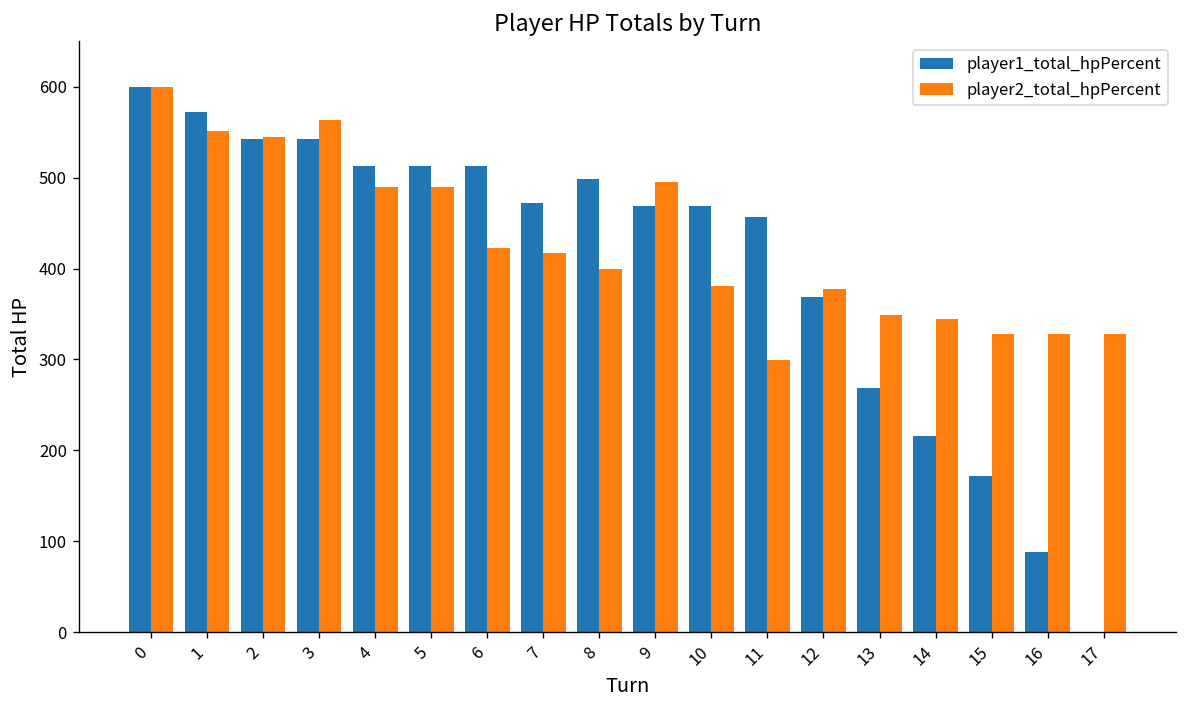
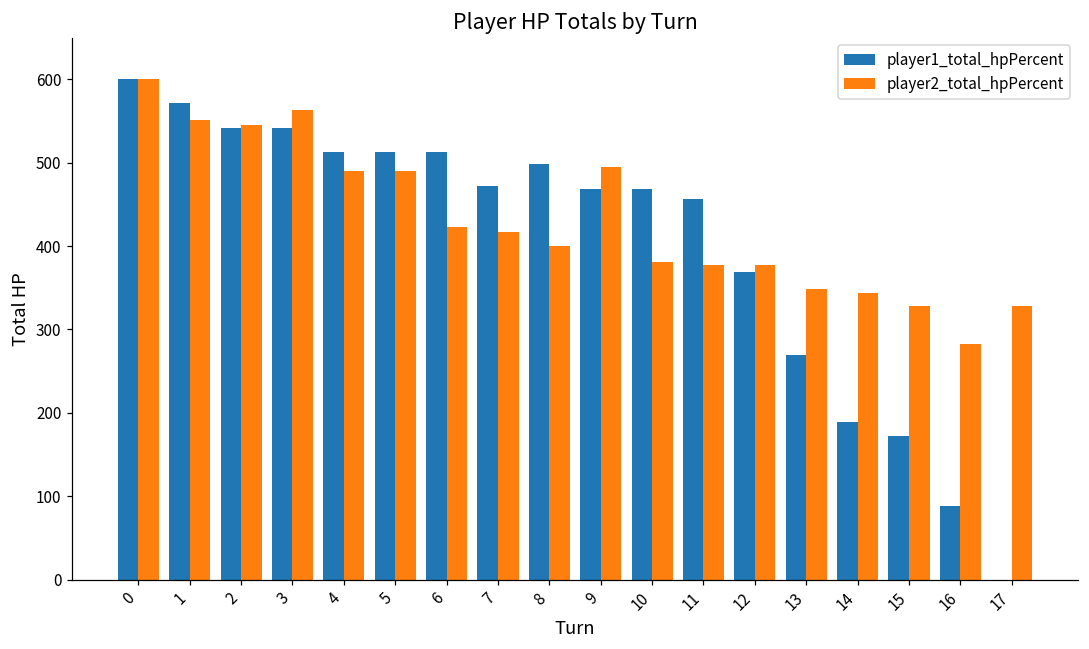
  {
    "player1_total_hpPercent": {
      "0": 600,
      "1": 570,
      "2": 540,
      "3": 540,
      "4": 510,
      "5": 510,
      "6": 510,
      "7": 470,
      "8": 500,
      "9": 470,
      "10": 470,
      "11": 460,
      "12": 370,
      "13": 270,
-     "14": 220,
+     "14": 190,
      "15": 170,
      "16": 90,
      "17": 0
    },
    "player2_total_hpPercent": {
      "0": 600,
      "1": 550,
      "2": 550,
      "3": 560,
      "4": 490,
      "5": 490,
      "6": 420,
      "7": 420,
      "8": 400,
      "9": 500,
      "10": 380,
-     "11": 300,
+     "11": 380,
      "12": 380,
      "13": 350,
      "14": 340,
      "15": 330,
-     "16": 330,
+     "16": 280,
      "17": 330
    }
  }
